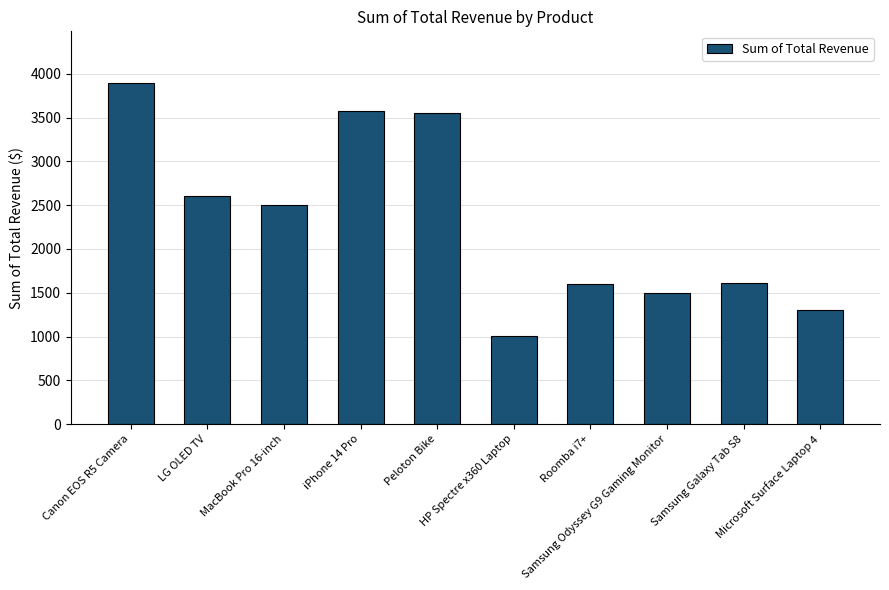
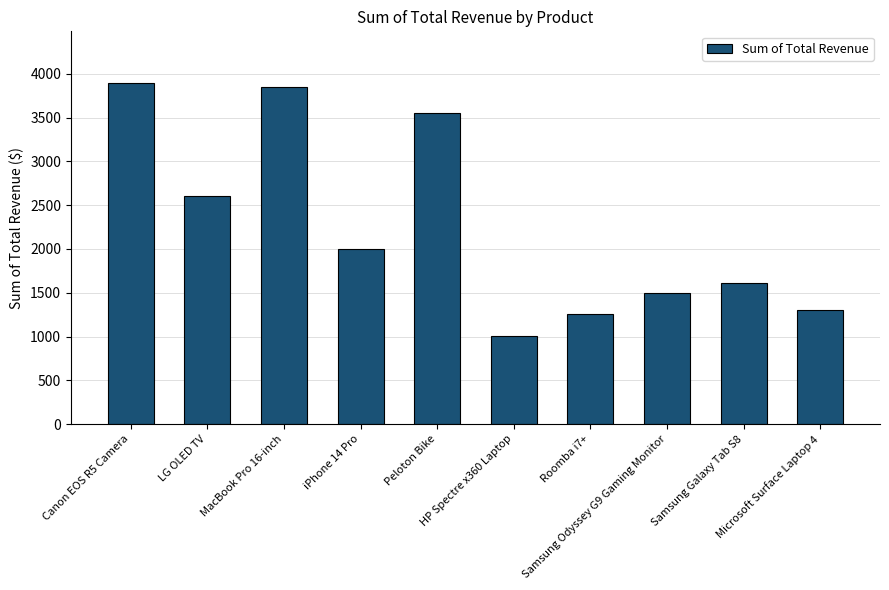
  {
    "Canon EOS R5 Camera": 3900,
    "LG OLED TV": 2600,
-   "MacBook Pro 16-inch": 2500,
-   "iPhone 14 Pro": 3600,
+   "MacBook Pro 16-inch": 3900,
+   "iPhone 14 Pro": 2000,
    "Peloton Bike": 3600,
    "HP Spectre x360 Laptop": 1000,
-   "Roomba i7+": 1600,
+   "Roomba i7+": 1300,
    "Samsung Odyssey G9 Gaming Monitor": 1500,
    "Samsung Galaxy Tab S8": 1600,
    "Microsoft Surface Laptop 4": 1300
  }
